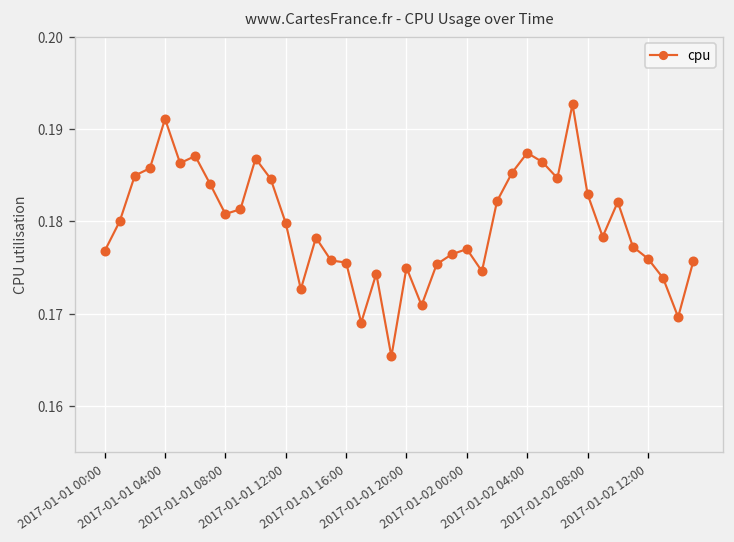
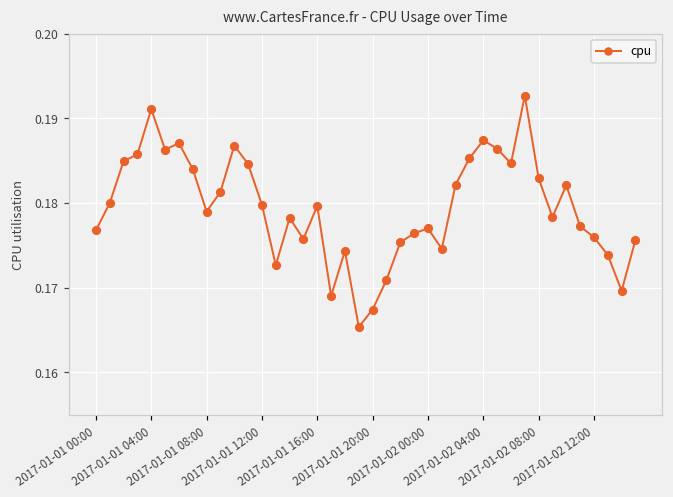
  {
    "2017-01-01 00:00": 0.177,
    "2017-01-01 04:00": 0.191,
-   "2017-01-01 08:00": 0.181,
+   "2017-01-01 08:00": 0.179,
    "2017-01-01 12:00": 0.180,
-   "2017-01-01 16:00": 0.176,
-   "2017-01-01 20:00": 0.175,
+   "2017-01-01 16:00": 0.180,
+   "2017-01-01 20:00": 0.167,
    "2017-01-02 00:00": 0.177,
    "2017-01-02 04:00": 0.187,
    "2017-01-02 08:00": 0.183,
    "2017-01-02 12:00": 0.176
  }
